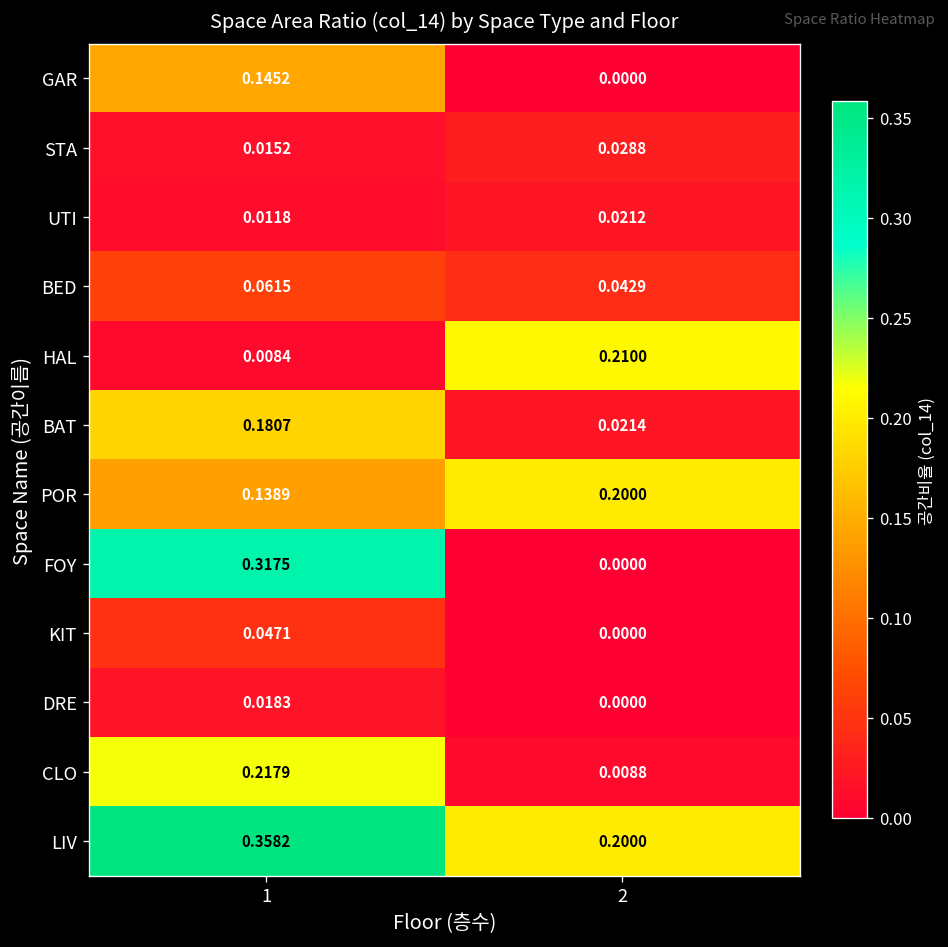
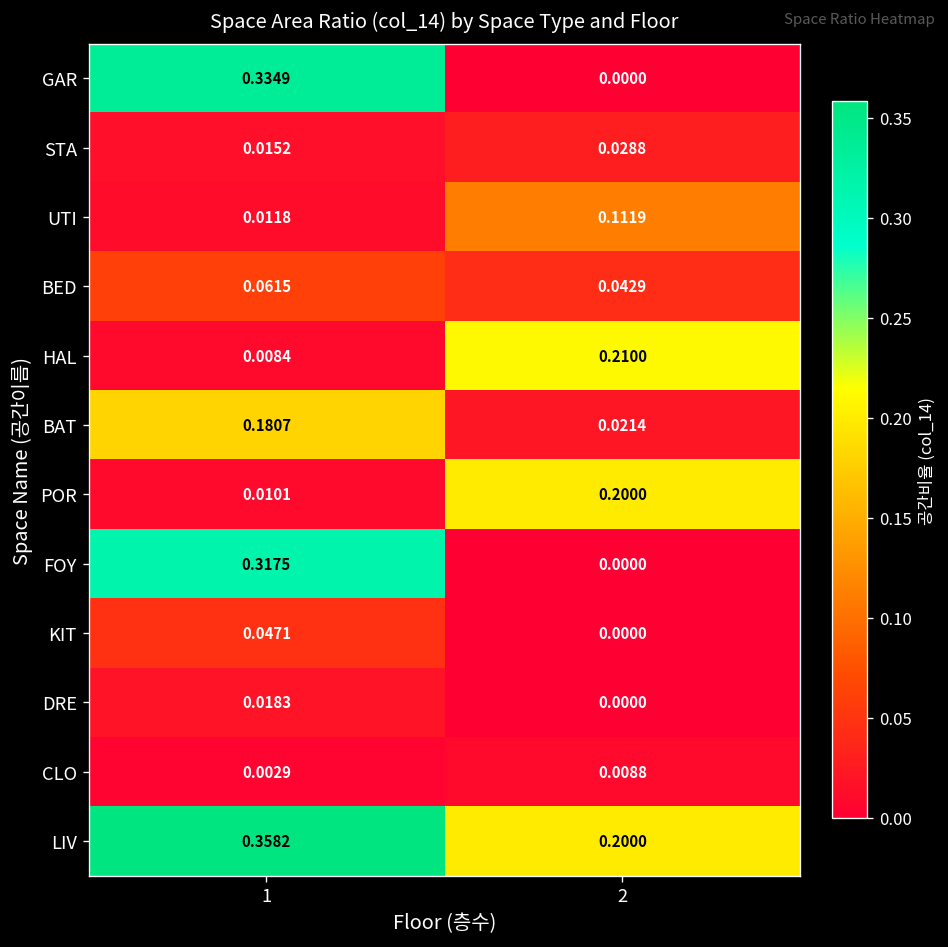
  {
    "GAR": {
-     "1": 0.1452,
+     "1": 0.3349,
      "2": 0.0000
    },
    "STA": {
      "1": 0.0152,
      "2": 0.0288
    },
    "UTI": {
      "1": 0.0118,
-     "2": 0.0212
+     "2": 0.1119
    },
    "BED": {
      "1": 0.0615,
      "2": 0.0429
    },
    "HAL": {
      "1": 0.0084,
      "2": 0.2100
    },
    "BAT": {
      "1": 0.1807,
      "2": 0.0214
    },
    "POR": {
-     "1": 0.1389,
+     "1": 0.0101,
      "2": 0.2000
    },
    "FOY": {
      "1": 0.3175,
      "2": 0.0000
    },
    "KIT": {
      "1": 0.0471,
      "2": 0.0000
    },
    "DRE": {
      "1": 0.0183,
      "2": 0.0000
    },
    "CLO": {
-     "1": 0.2179,
+     "1": 0.0029,
      "2": 0.0088
    },
    "LIV": {
      "1": 0.3582,
      "2": 0.2000
    }
  }
